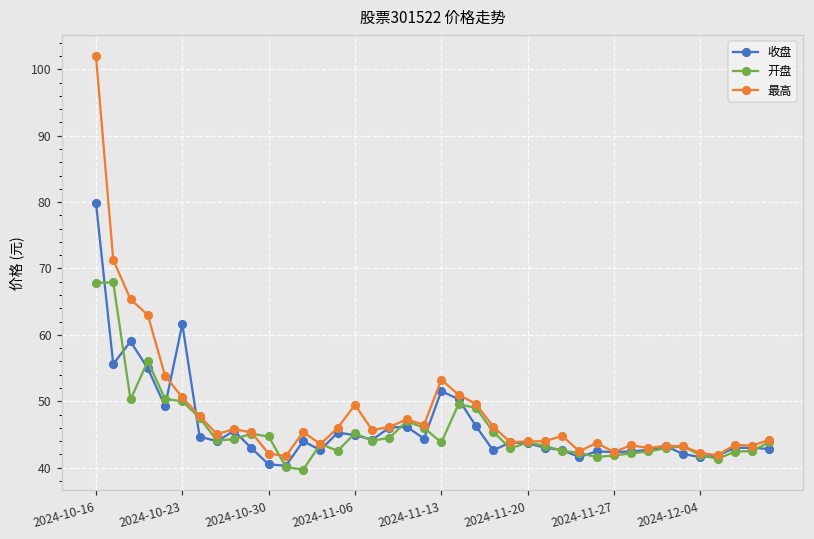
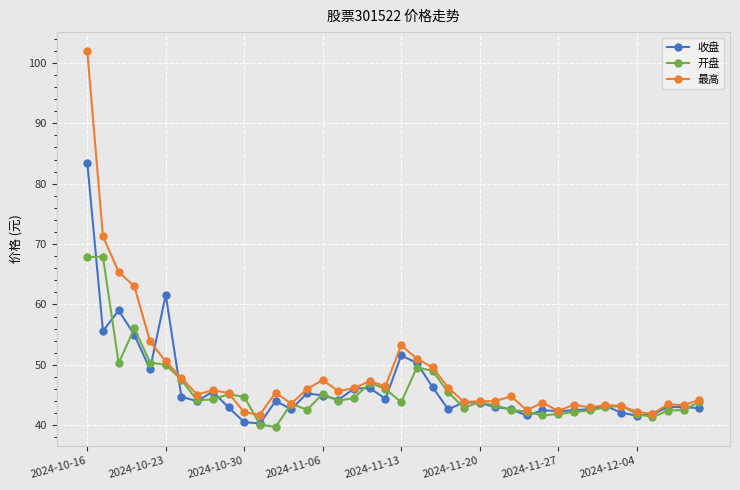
  {
    "收盘": {
-     "2024-10-16": 80,
+     "2024-10-16": 84,
      "2024-10-23": 62,
      "2024-10-30": 41,
      "2024-11-13": 52
    },
    "开盘": {
      "2024-10-16": 68,
      "2024-10-23": 50,
      "2024-10-30": 45,
      "2024-11-13": 44,
      "2024-11-27": 42
    },
    "最高": {
      "2024-10-16": 102,
      "2024-10-23": 51,
      "2024-10-30": 42,
-     "2024-11-06": 49,
+     "2024-11-06": 47,
      "2024-11-13": 53
    }
  }
